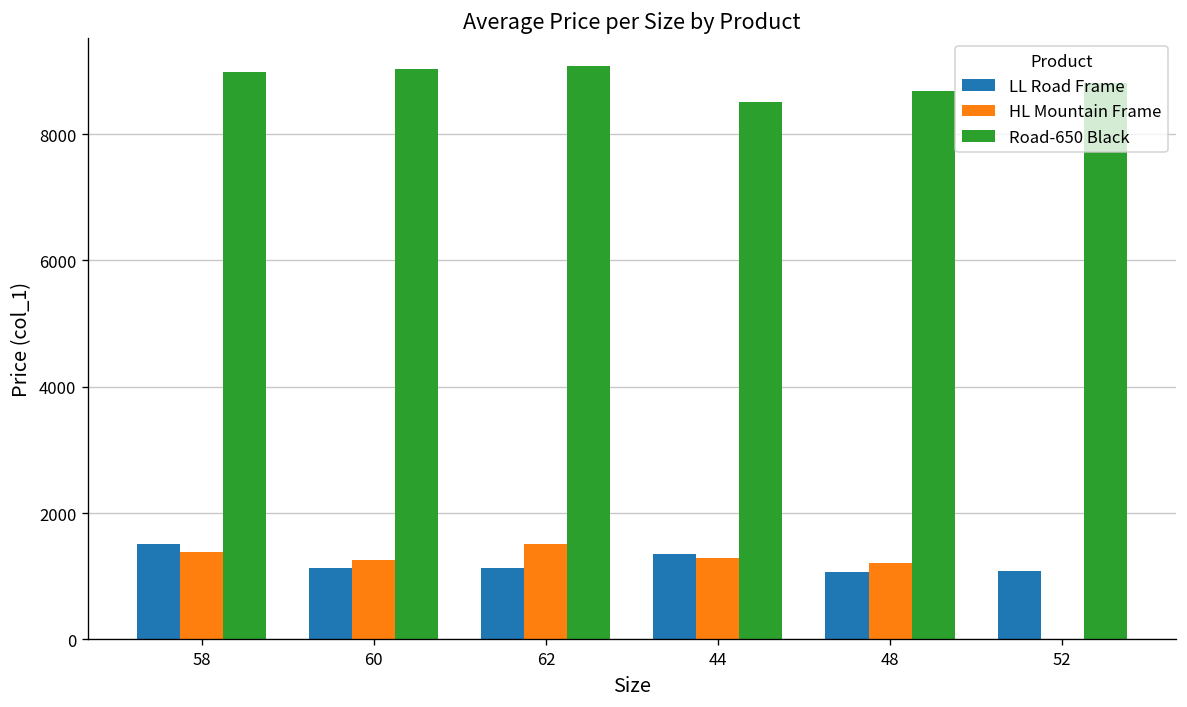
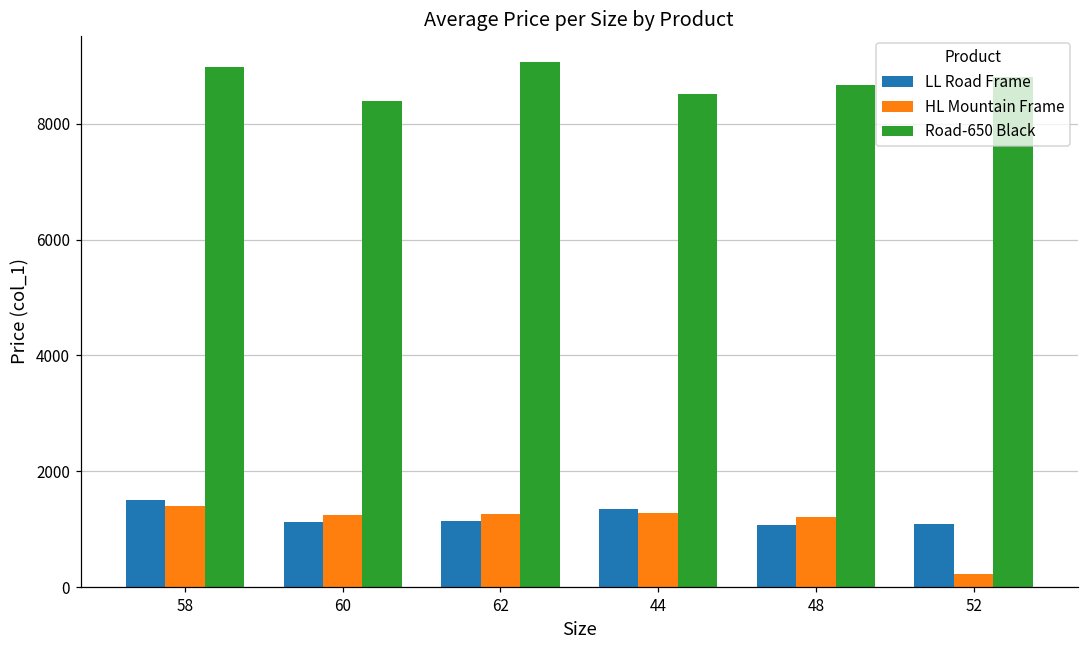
  {
    "LL Road Frame": {
      "58": 1500,
      "60": 1100,
      "62": 1100,
      "44": 1400,
      "48": 1100,
      "52": 1100
    },
    "HL Mountain Frame": {
      "58": 1400,
      "60": 1300,
-     "62": 1500,
+     "62": 1300,
      "44": 1300,
      "48": 1200,
-     "52": 0
+     "52": 200
    },
    "Road-650 Black": {
      "58": 9000,
-     "60": 9000,
+     "60": 8400,
      "62": 9100,
      "44": 8500,
      "48": 8700
    }
  }
